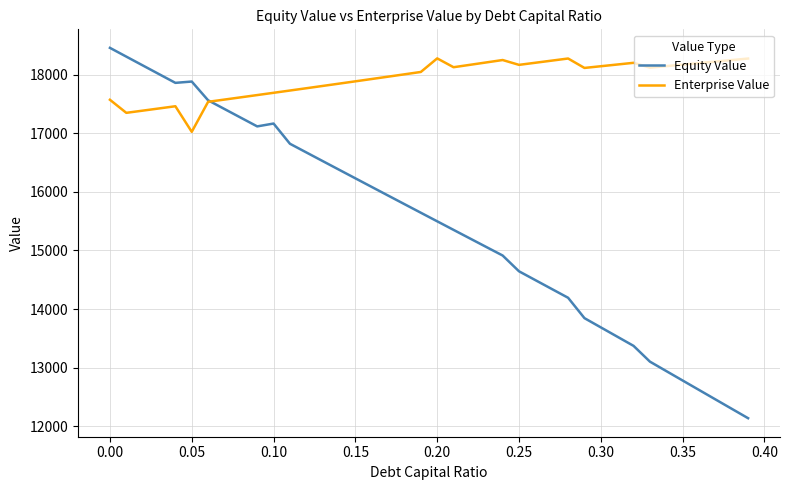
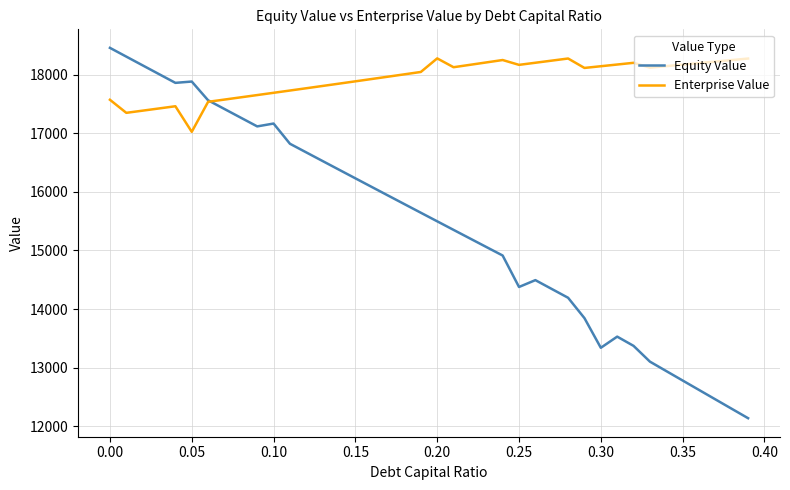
  {
    "Equity Value": {
      "0.00": 18500,
      "0.05": 17900,
      "0.10": 17200,
      "0.15": 16200,
      "0.20": 15500,
-     "0.25": 14600,
-     "0.30": 13700,
+     "0.25": 14400,
+     "0.30": 13300,
      "0.35": 12800
    },
    "Enterprise Value": {
      "0.00": 17600,
      "0.05": 17000,
      "0.10": 17700,
      "0.15": 17900,
      "0.20": 18300,
      "0.25": 18200,
      "0.30": 18100
    }
  }
